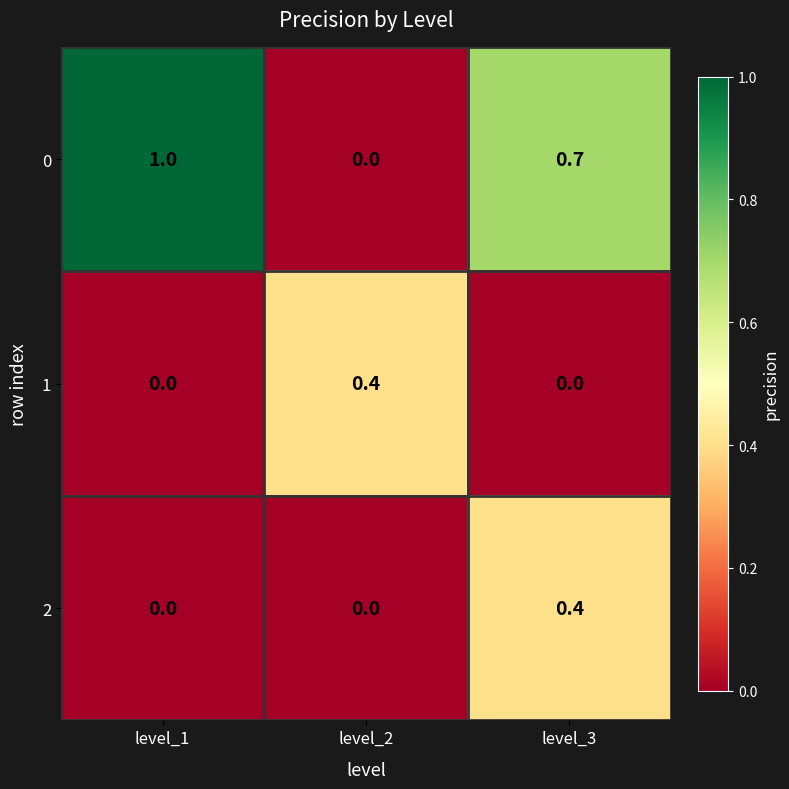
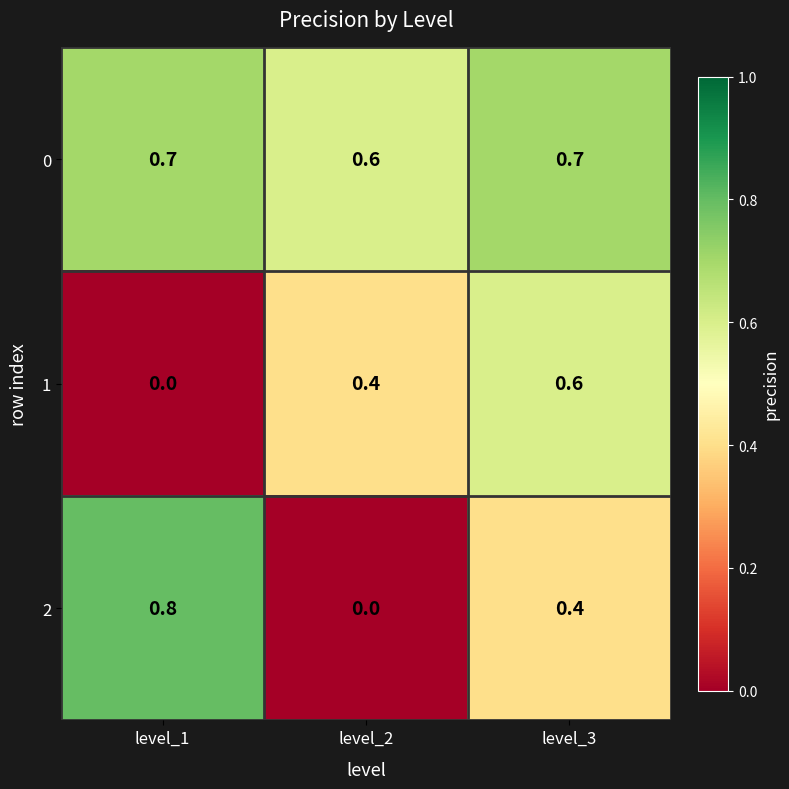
  {
    "0": {
-     "level_1": 1.0,
-     "level_2": 0.0,
+     "level_1": 0.7,
+     "level_2": 0.6,
      "level_3": 0.7
    },
    "1": {
      "level_1": 0.0,
      "level_2": 0.4,
-     "level_3": 0.0
+     "level_3": 0.6
    },
    "2": {
-     "level_1": 0.0,
+     "level_1": 0.8,
      "level_2": 0.0,
      "level_3": 0.4
    }
  }
